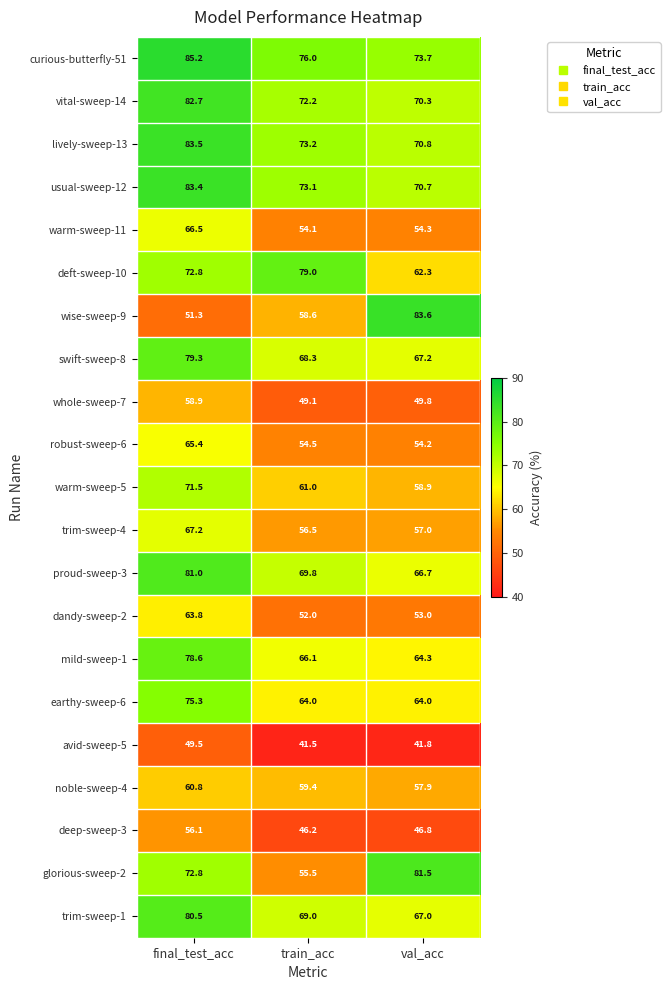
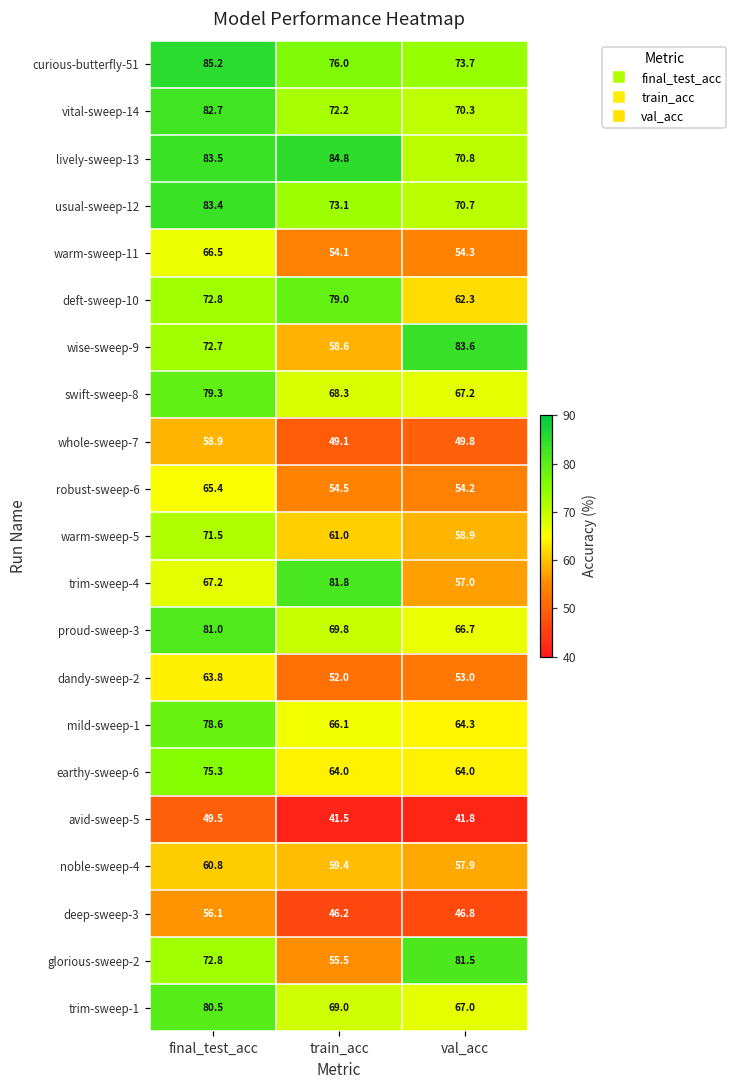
  {
    "curious-butterfly-51": {
      "final_test_acc": 85.2,
      "train_acc": 76.0,
      "val_acc": 73.7
    },
    "vital-sweep-14": {
      "final_test_acc": 82.7,
      "train_acc": 72.2,
      "val_acc": 70.3
    },
    "lively-sweep-13": {
      "final_test_acc": 83.5,
-     "train_acc": 73.2,
+     "train_acc": 84.8,
      "val_acc": 70.8
    },
    "usual-sweep-12": {
      "final_test_acc": 83.4,
      "train_acc": 73.1,
      "val_acc": 70.7
    },
    "warm-sweep-11": {
      "final_test_acc": 66.5,
      "train_acc": 54.1,
      "val_acc": 54.3
    },
    "deft-sweep-10": {
      "final_test_acc": 72.8,
      "train_acc": 79.0,
      "val_acc": 62.3
    },
    "wise-sweep-9": {
-     "final_test_acc": 51.3,
+     "final_test_acc": 72.7,
      "train_acc": 58.6,
      "val_acc": 83.6
    },
    "swift-sweep-8": {
      "final_test_acc": 79.3,
      "train_acc": 68.3,
      "val_acc": 67.2
    },
    "whole-sweep-7": {
      "final_test_acc": 58.9,
      "train_acc": 49.1,
      "val_acc": 49.8
    },
    "robust-sweep-6": {
      "final_test_acc": 65.4,
      "train_acc": 54.5,
      "val_acc": 54.2
    },
    "warm-sweep-5": {
      "final_test_acc": 71.5,
      "train_acc": 61.0,
      "val_acc": 58.9
    },
    "trim-sweep-4": {
      "final_test_acc": 67.2,
-     "train_acc": 56.5,
+     "train_acc": 81.8,
      "val_acc": 57.0
    },
    "proud-sweep-3": {
      "final_test_acc": 81.0,
      "train_acc": 69.8,
      "val_acc": 66.7
    },
    "dandy-sweep-2": {
      "final_test_acc": 63.8,
      "train_acc": 52.0,
      "val_acc": 53.0
    },
    "mild-sweep-1": {
      "final_test_acc": 78.6,
      "train_acc": 66.1,
      "val_acc": 64.3
    },
    "earthy-sweep-6": {
      "final_test_acc": 75.3,
      "train_acc": 64.0,
      "val_acc": 64.0
    },
    "avid-sweep-5": {
      "final_test_acc": 49.5,
      "train_acc": 41.5,
      "val_acc": 41.8
    },
    "noble-sweep-4": {
      "final_test_acc": 60.8,
      "train_acc": 59.4,
      "val_acc": 57.9
    },
    "deep-sweep-3": {
      "final_test_acc": 56.1,
      "train_acc": 46.2,
      "val_acc": 46.8
    },
    "glorious-sweep-2": {
      "final_test_acc": 72.8,
      "train_acc": 55.5,
      "val_acc": 81.5
    },
    "trim-sweep-1": {
      "final_test_acc": 80.5,
      "train_acc": 69.0,
      "val_acc": 67.0
    }
  }
